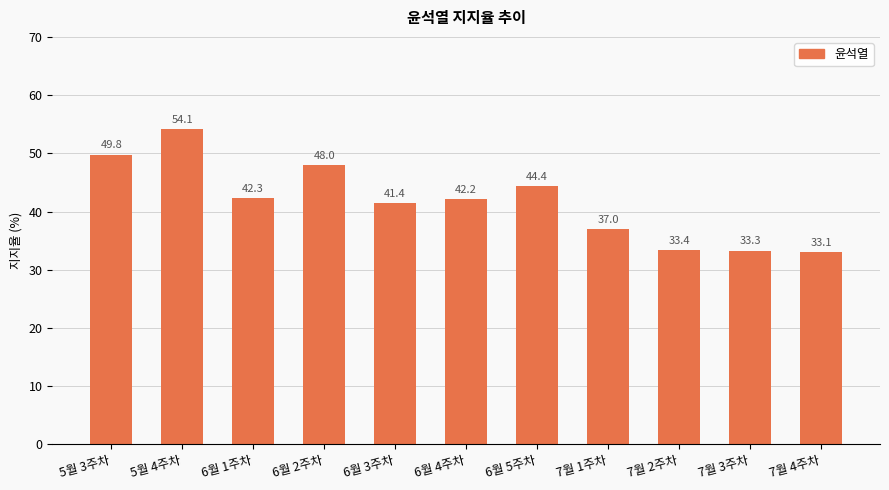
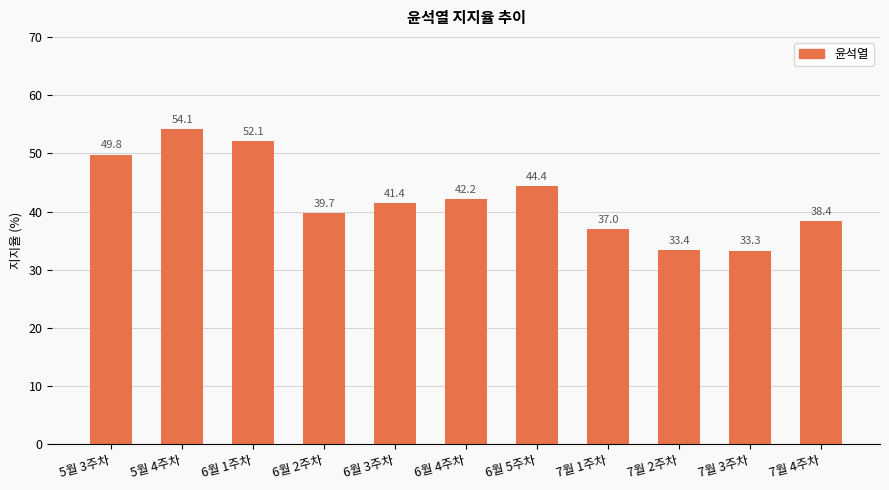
  {
    "5월 3주차": 49.8,
    "5월 4주차": 54.1,
-   "6월 1주차": 42.3,
-   "6월 2주차": 48.0,
+   "6월 1주차": 52.1,
+   "6월 2주차": 39.7,
    "6월 3주차": 41.4,
    "6월 4주차": 42.2,
    "6월 5주차": 44.4,
    "7월 1주차": 37.0,
    "7월 2주차": 33.4,
    "7월 3주차": 33.3,
-   "7월 4주차": 33.1
+   "7월 4주차": 38.4
  }
